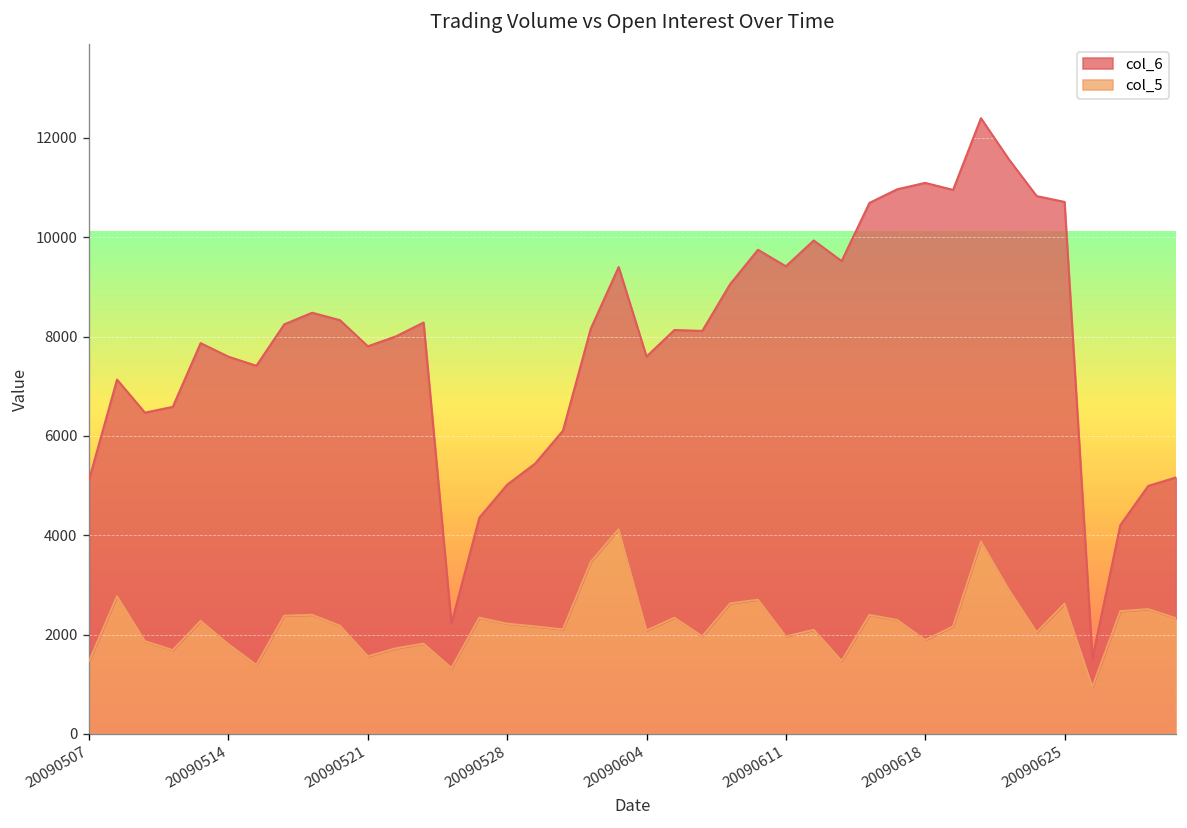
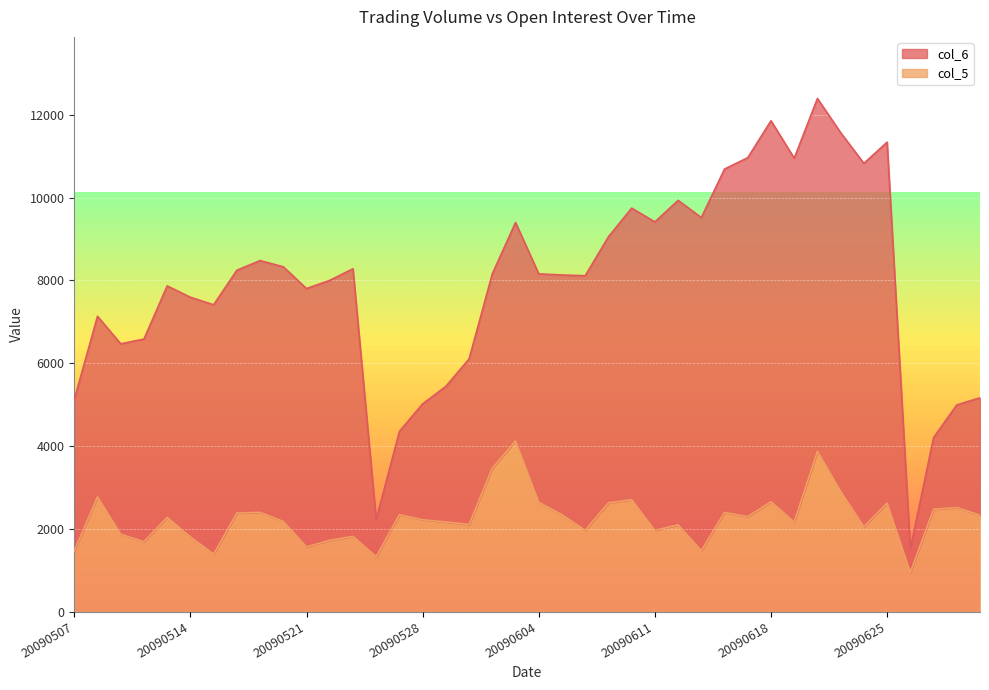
  {
    "col_5": {
      "20090507": 1500,
      "20090514": 1800,
      "20090521": 1600,
      "20090528": 2200,
-     "20090604": 2100,
+     "20090604": 2600,
      "20090611": 2000,
-     "20090618": 1900,
+     "20090618": 2700,
      "20090625": 2600
    },
    "col_6": {
      "20090507": 3700,
      "20090514": 5800,
      "20090521": 6200,
      "20090528": 2800,
      "20090604": 5500,
      "20090611": 7500,
      "20090618": 9200,
-     "20090625": 8100
+     "20090625": 8700
    }
  }
